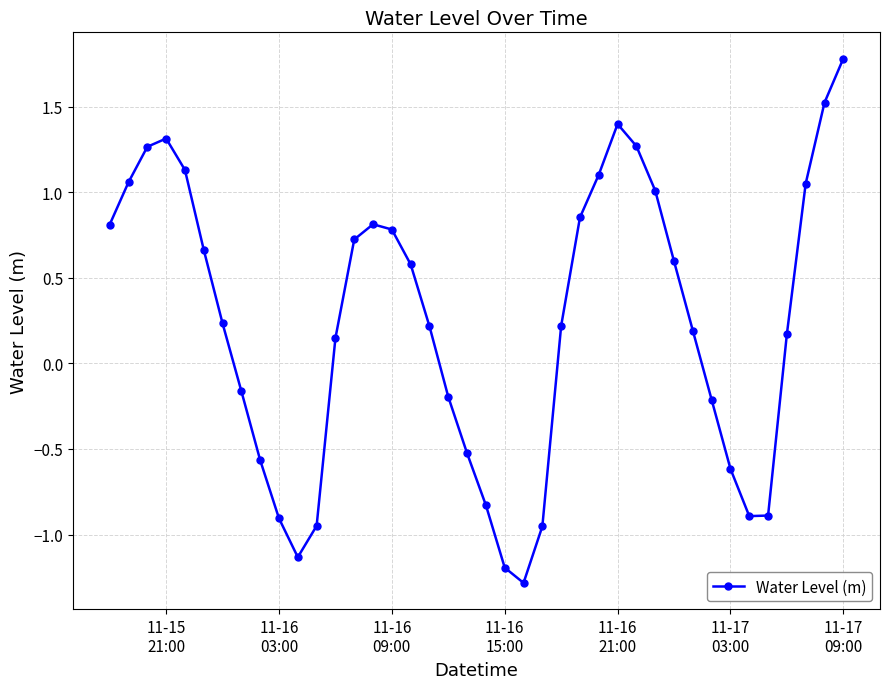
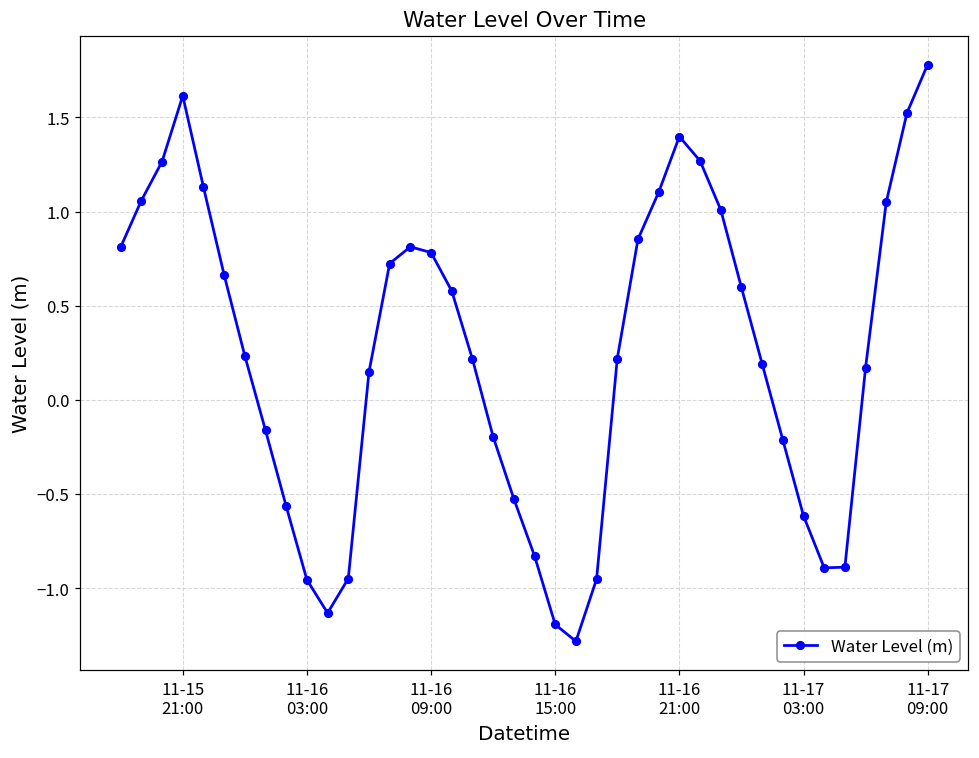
  {
-   "11-15 21:00": 1.31,
-   "11-16 03:00": -0.91,
+   "11-15 21:00": 1.61,
+   "11-16 03:00": -0.96,
    "11-16 09:00": 0.78,
    "11-16 15:00": -1.19,
    "11-16 21:00": 1.40,
    "11-17 03:00": -0.62,
    "11-17 09:00": 1.78
  }
